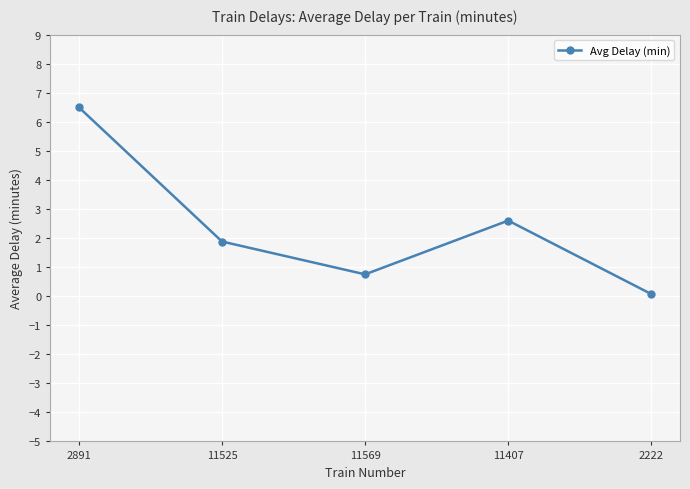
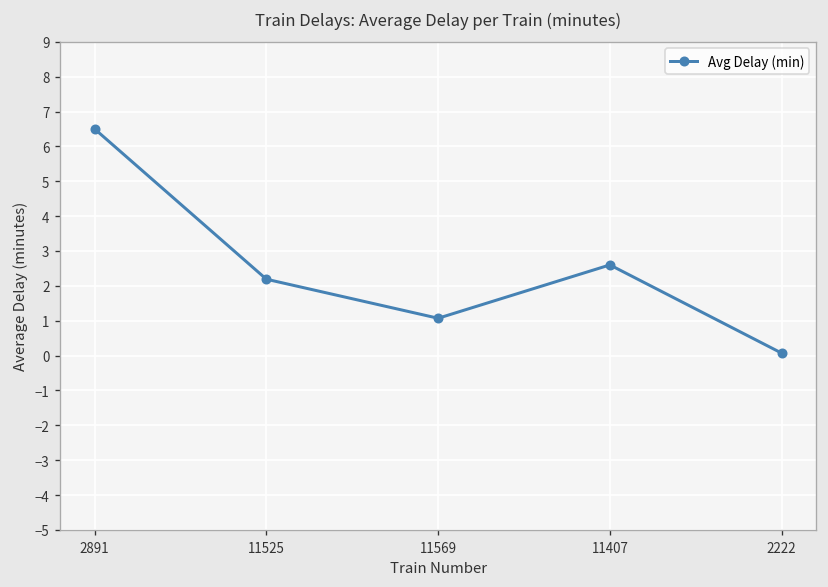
  {
    "2891": 6.5,
-   "11525": 1.9,
-   "11569": 0.8,
+   "11525": 2.2,
+   "11569": 1.1,
    "11407": 2.6,
    "2222": 0.1
  }
